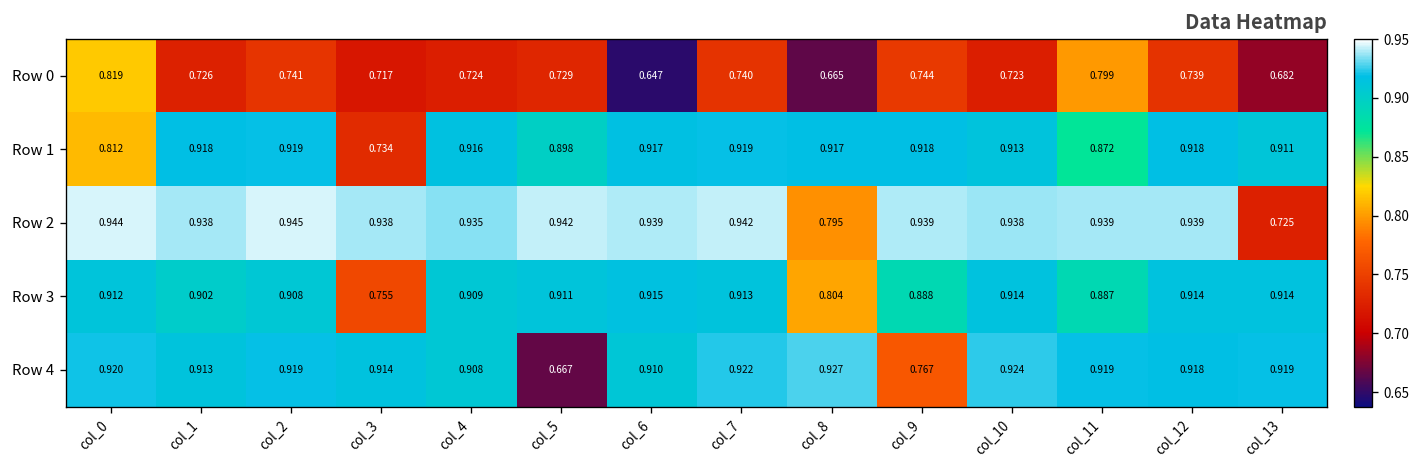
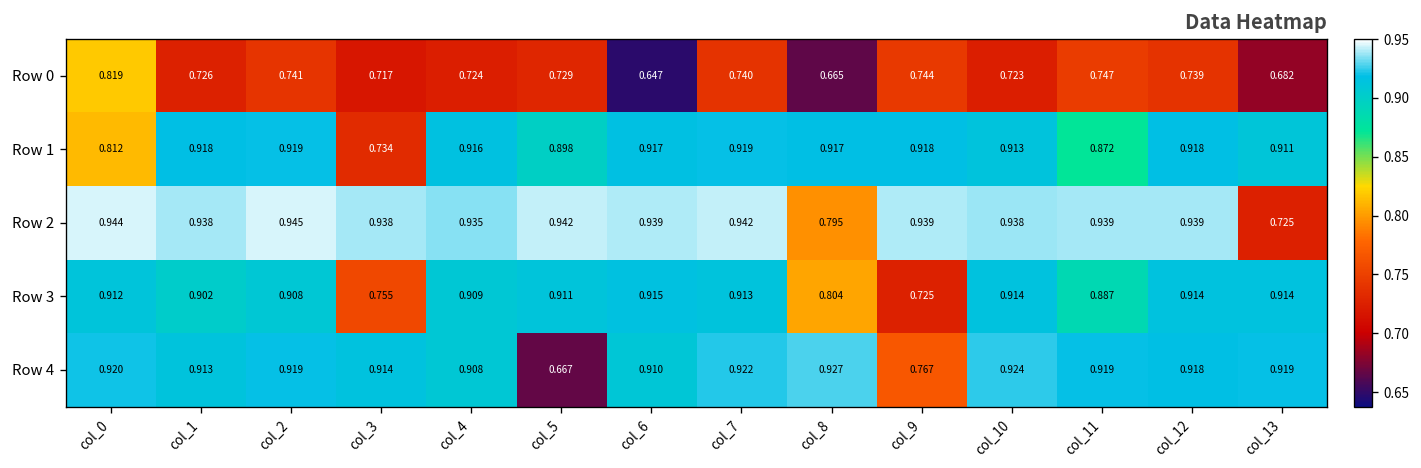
  {
    "Row 0": {
      "col_0": 0.819,
      "col_1": 0.726,
      "col_2": 0.741,
      "col_3": 0.717,
      "col_4": 0.724,
      "col_5": 0.729,
      "col_6": 0.647,
      "col_7": 0.740,
      "col_8": 0.665,
      "col_9": 0.744,
      "col_10": 0.723,
-     "col_11": 0.799,
+     "col_11": 0.747,
      "col_12": 0.739,
      "col_13": 0.682
    },
    "Row 1": {
      "col_0": 0.812,
      "col_1": 0.918,
      "col_2": 0.919,
      "col_3": 0.734,
      "col_4": 0.916,
      "col_5": 0.898,
      "col_6": 0.917,
      "col_7": 0.919,
      "col_8": 0.917,
      "col_9": 0.918,
      "col_10": 0.913,
      "col_11": 0.872,
      "col_12": 0.918,
      "col_13": 0.911
    },
    "Row 2": {
      "col_0": 0.944,
      "col_1": 0.938,
      "col_2": 0.945,
      "col_3": 0.938,
      "col_4": 0.935,
      "col_5": 0.942,
      "col_6": 0.939,
      "col_7": 0.942,
      "col_8": 0.795,
      "col_9": 0.939,
      "col_10": 0.938,
      "col_11": 0.939,
      "col_12": 0.939,
      "col_13": 0.725
    },
    "Row 3": {
      "col_0": 0.912,
      "col_1": 0.902,
      "col_2": 0.908,
      "col_3": 0.755,
      "col_4": 0.909,
      "col_5": 0.911,
      "col_6": 0.915,
      "col_7": 0.913,
      "col_8": 0.804,
-     "col_9": 0.888,
+     "col_9": 0.725,
      "col_10": 0.914,
      "col_11": 0.887,
      "col_12": 0.914,
      "col_13": 0.914
    },
    "Row 4": {
      "col_0": 0.920,
      "col_1": 0.913,
      "col_2": 0.919,
      "col_3": 0.914,
      "col_4": 0.908,
      "col_5": 0.667,
      "col_6": 0.910,
      "col_7": 0.922,
      "col_8": 0.927,
      "col_9": 0.767,
      "col_10": 0.924,
      "col_11": 0.919,
      "col_12": 0.918,
      "col_13": 0.919
    }
  }
